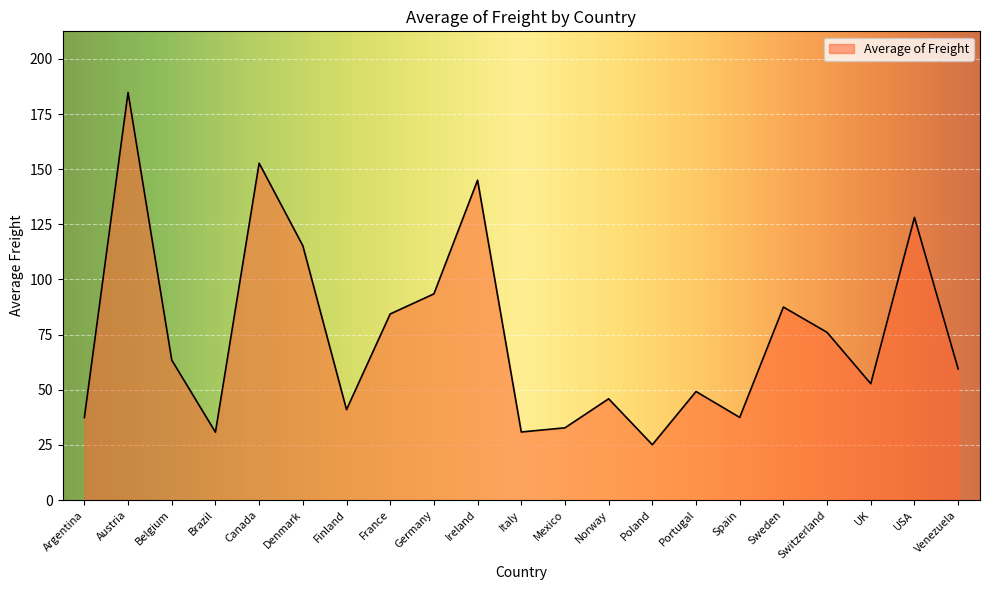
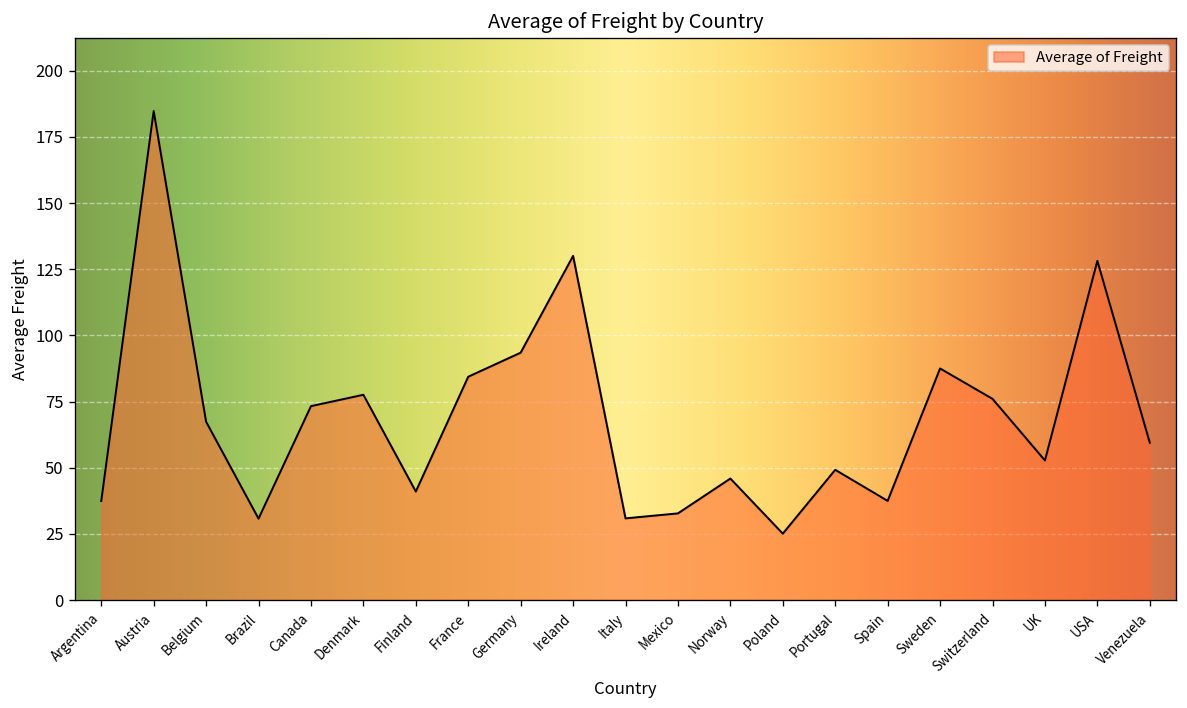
  {
    "Argentina": 37,
    "Austria": 185,
-   "Belgium": 63,
+   "Belgium": 67,
    "Brazil": 31,
-   "Canada": 153,
-   "Denmark": 115,
+   "Canada": 73,
+   "Denmark": 78,
    "Finland": 41,
    "France": 84,
    "Germany": 93,
-   "Ireland": 145,
+   "Ireland": 130,
    "Italy": 31,
    "Mexico": 33,
    "Norway": 46,
    "Poland": 25,
    "Portugal": 49,
    "Spain": 37,
    "Sweden": 88,
    "Switzerland": 76,
    "UK": 53,
    "USA": 128,
    "Venezuela": 59
  }
